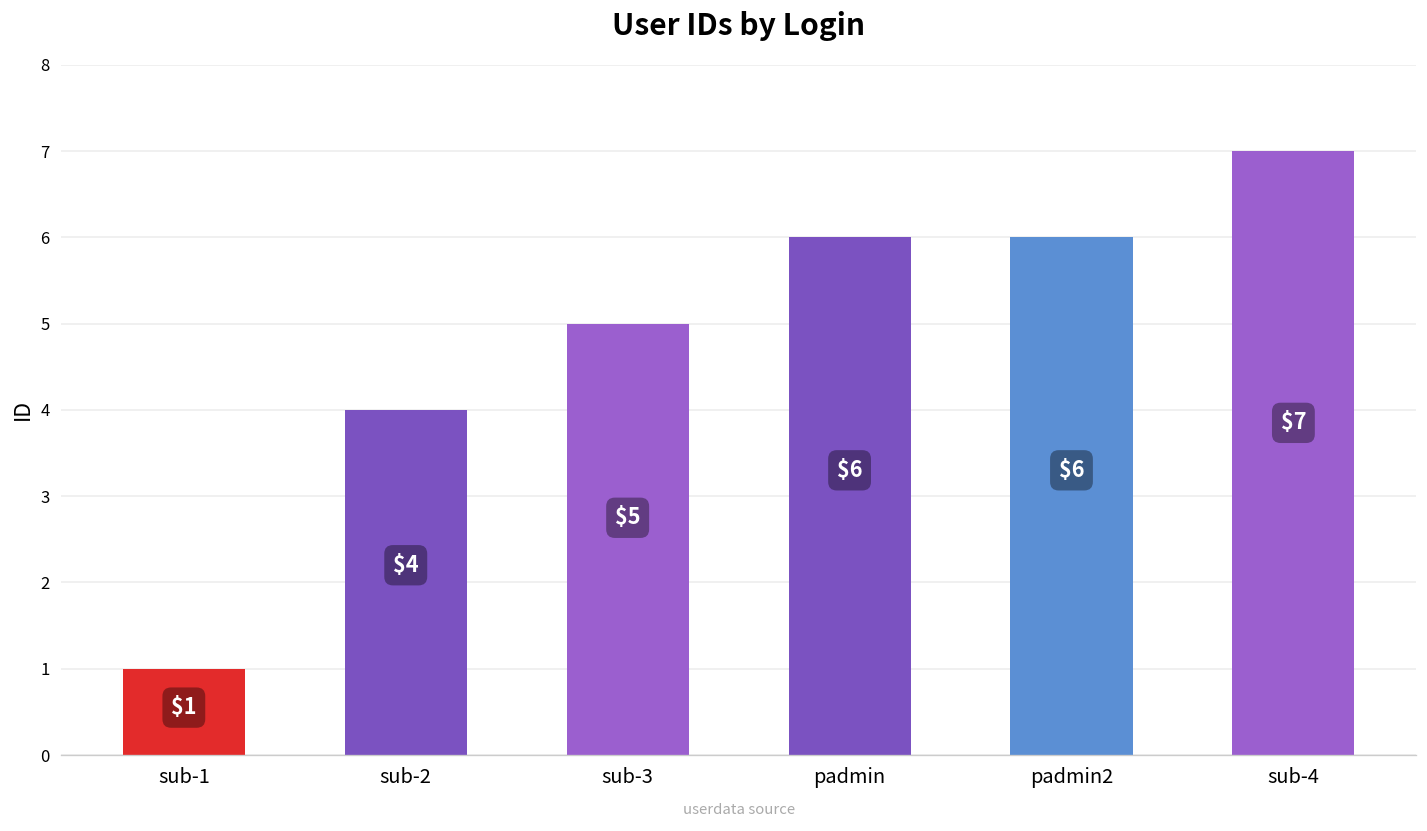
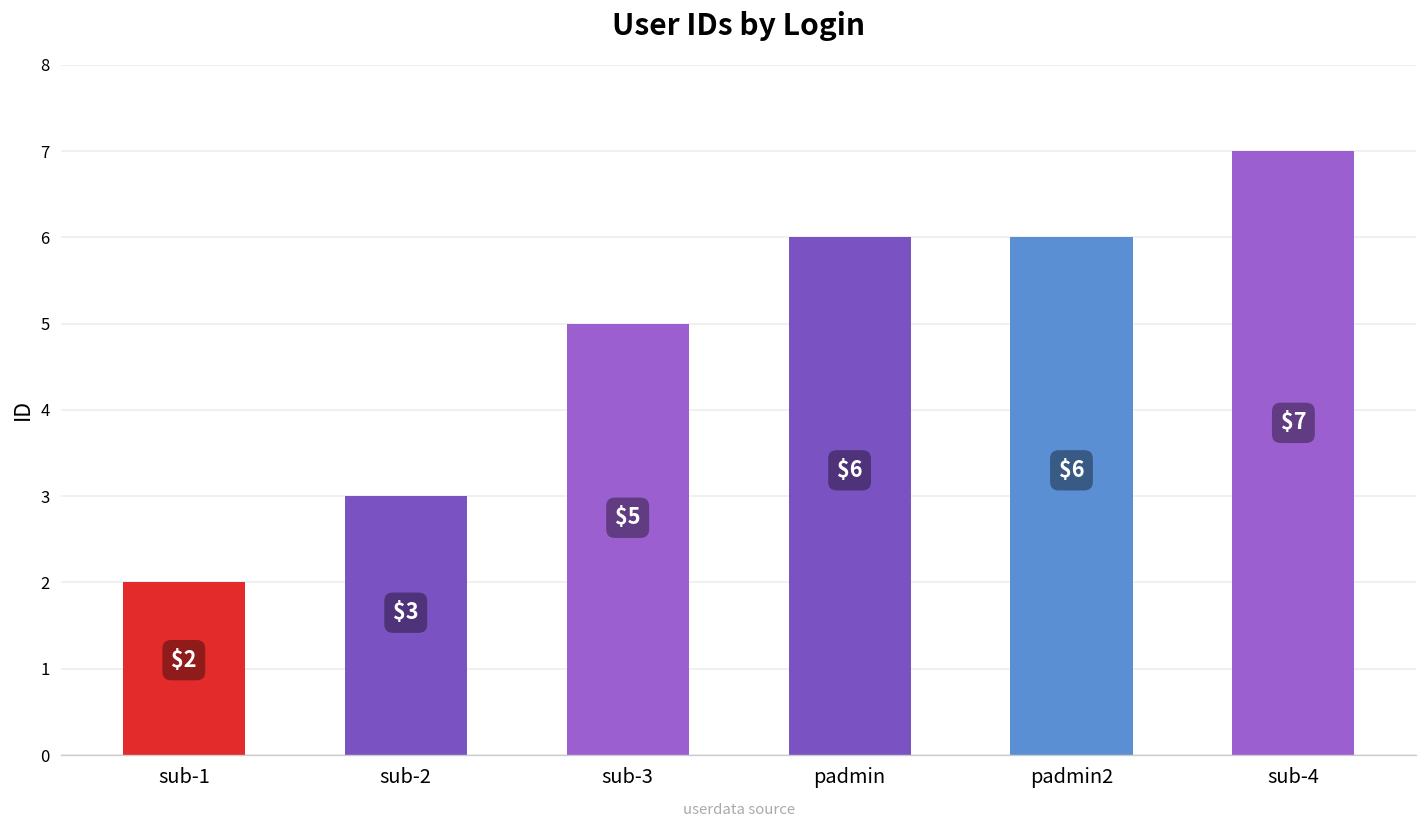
  {
-   "sub-1": "$1",
-   "sub-2": "$4"
+   "sub-1": "$2",
+   "sub-2": "$3"
  }
